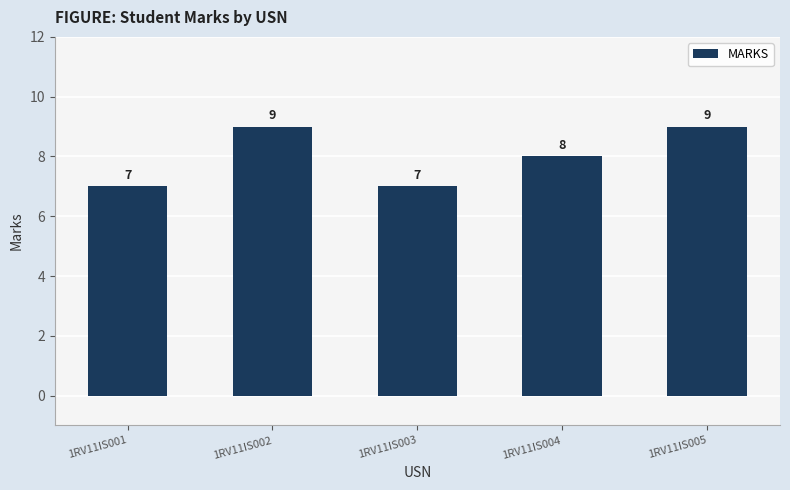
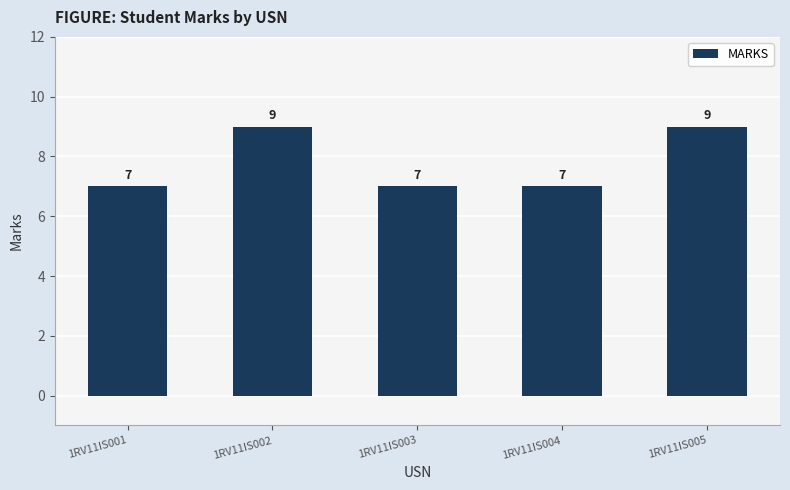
  {
    "1RV11IS001": 7,
    "1RV11IS002": 9,
    "1RV11IS003": 7,
-   "1RV11IS004": 8,
+   "1RV11IS004": 7,
    "1RV11IS005": 9
  }
